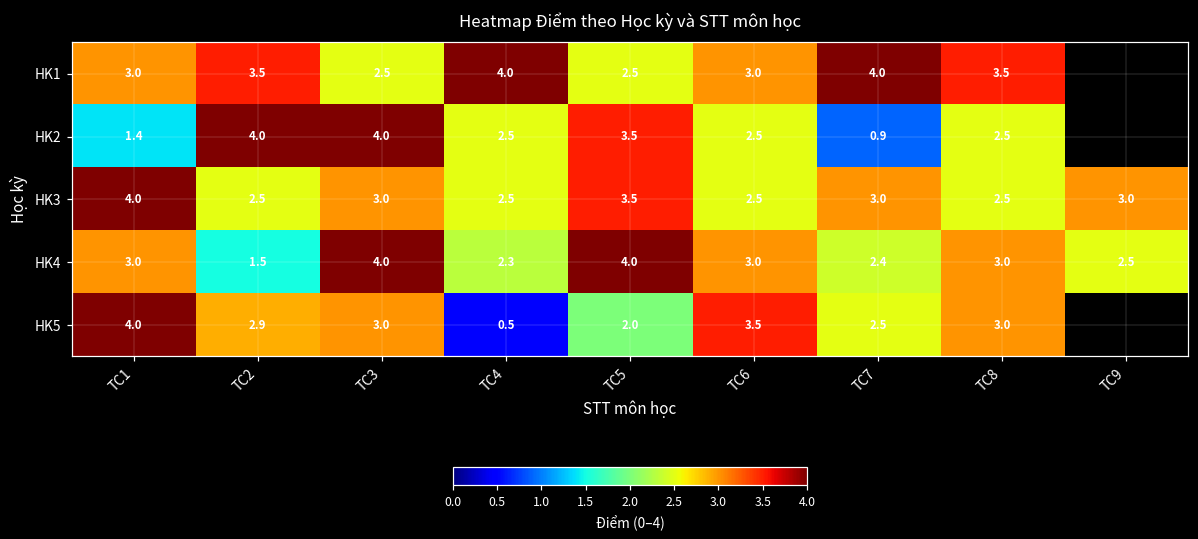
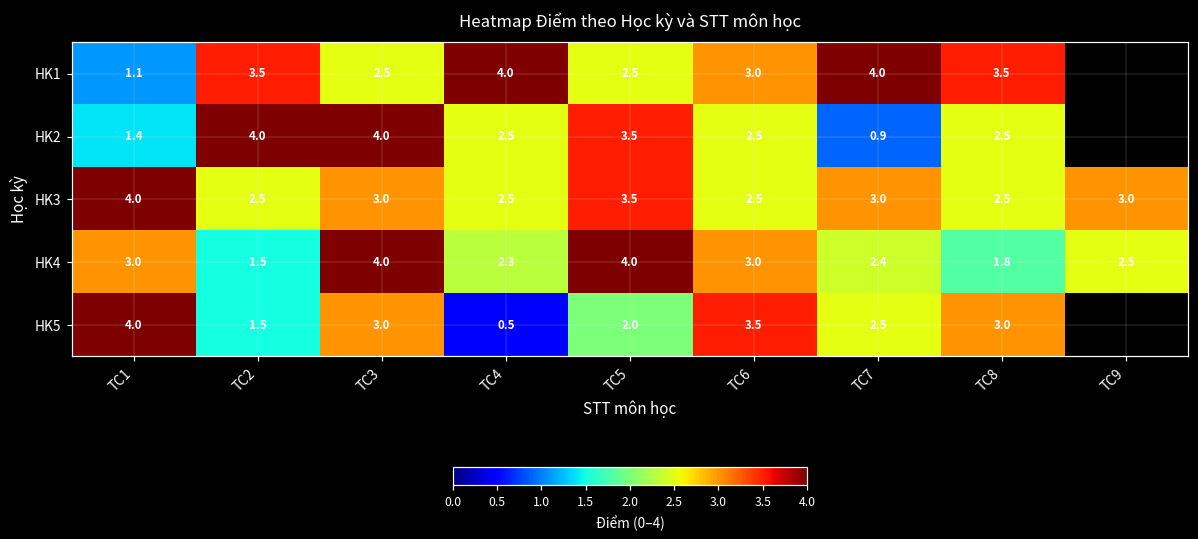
  {
    "HK1": {
-     "TC1": 3.0,
+     "TC1": 1.1,
      "TC2": 3.5,
      "TC3": 2.5,
      "TC4": 4.0,
      "TC5": 2.5,
      "TC6": 3.0,
      "TC7": 4.0,
      "TC8": 3.5
    },
    "HK2": {
      "TC1": 1.4,
      "TC2": 4.0,
      "TC3": 4.0,
      "TC4": 2.5,
      "TC5": 3.5,
      "TC6": 2.5,
      "TC7": 0.9,
      "TC8": 2.5
    },
    "HK3": {
      "TC1": 4.0,
      "TC2": 2.5,
      "TC3": 3.0,
      "TC4": 2.5,
      "TC5": 3.5,
      "TC6": 2.5,
      "TC7": 3.0,
      "TC8": 2.5,
      "TC9": 3.0
    },
    "HK4": {
      "TC1": 3.0,
      "TC2": 1.5,
      "TC3": 4.0,
      "TC4": 2.3,
      "TC5": 4.0,
      "TC6": 3.0,
      "TC7": 2.4,
-     "TC8": 3.0,
+     "TC8": 1.8,
      "TC9": 2.5
    },
    "HK5": {
      "TC1": 4.0,
-     "TC2": 2.9,
+     "TC2": 1.5,
      "TC3": 3.0,
      "TC4": 0.5,
      "TC5": 2.0,
      "TC6": 3.5,
      "TC7": 2.5,
      "TC8": 3.0
    }
  }
